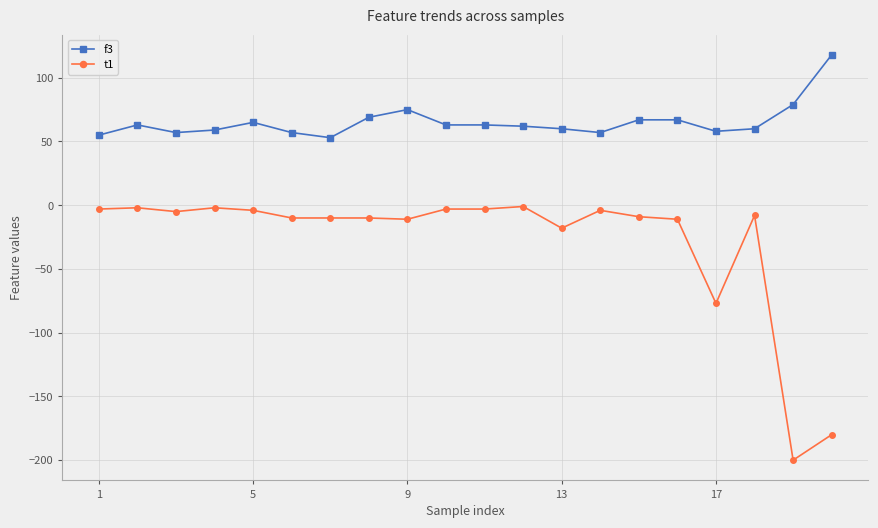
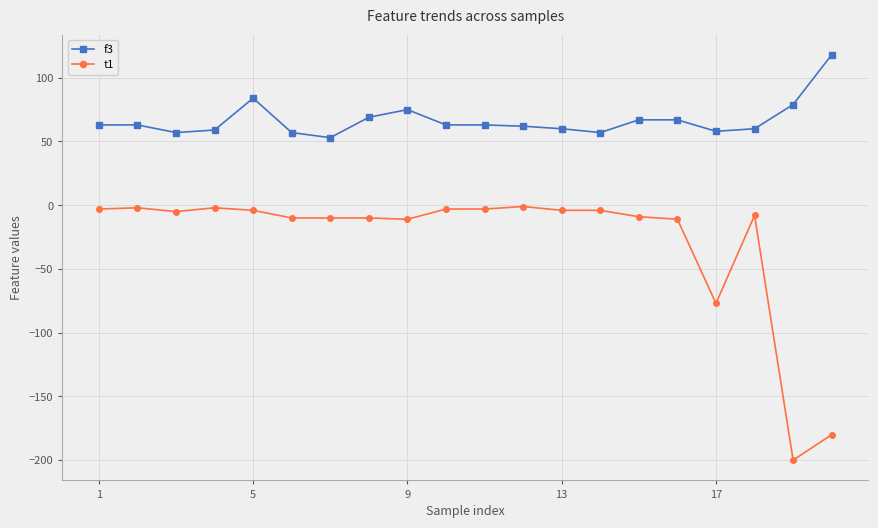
  {
    "f3": {
-     "1": 55,
-     "5": 65,
+     "1": 63,
+     "5": 84,
      "9": 75,
      "13": 60,
      "17": 58
    },
    "t1": {
      "1": -3,
      "5": -4,
      "9": -11,
-     "13": -18,
+     "13": -4,
      "17": -77
    }
  }
